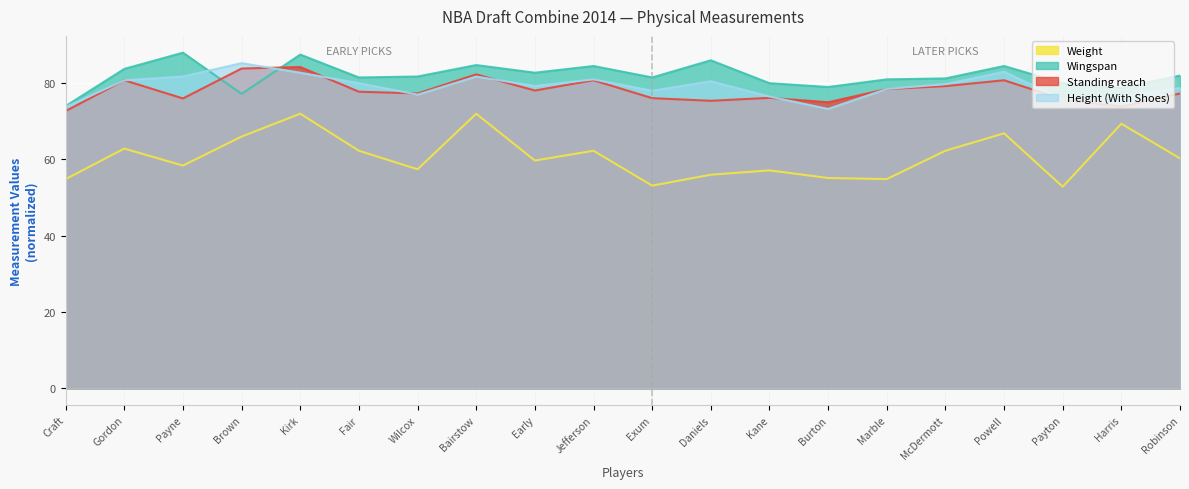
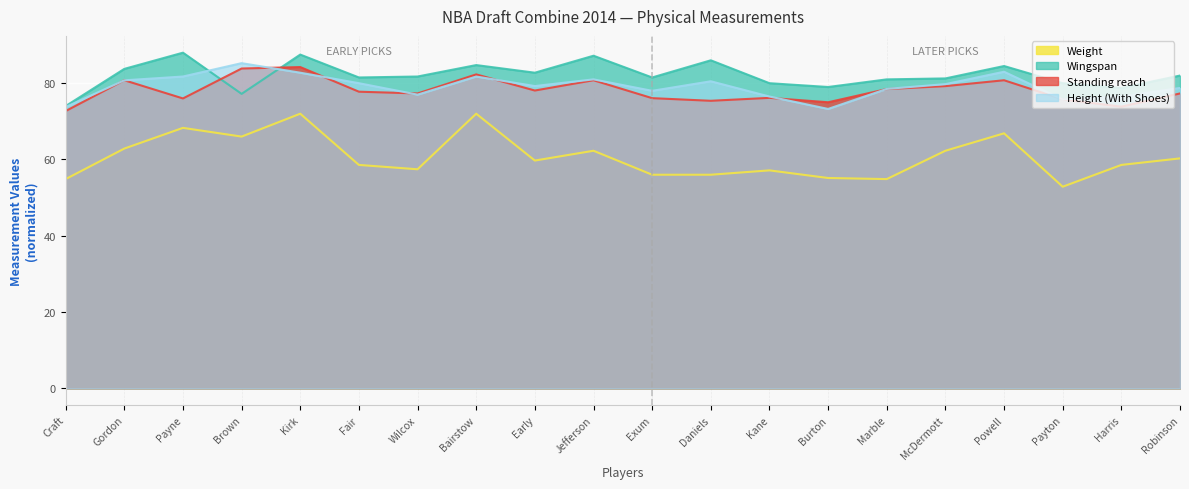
  {
    "Weight": {
      "Craft": 55,
      "Gordon": 63,
-     "Payne": 58,
+     "Payne": 68,
      "Brown": 66,
      "Kirk": 72,
-     "Fair": 62,
+     "Fair": 59,
      "Wilcox": 57,
      "Bairstow": 72,
      "Early": 60,
      "Jefferson": 62,
-     "Exum": 53,
+     "Exum": 56,
      "Daniels": 56,
      "Kane": 57,
      "Burton": 55,
      "Marble": 55,
      "McDermott": 62,
      "Powell": 67,
      "Payton": 53,
-     "Harris": 69,
+     "Harris": 59,
      "Robinson": 60
    },
    "Wingspan": {
      "Gordon": 84,
      "Payne": 88,
      "Brown": 77,
      "Kirk": 88,
      "Fair": 82,
      "Wilcox": 82,
      "Bairstow": 85,
      "Early": 83,
-     "Jefferson": 85,
+     "Jefferson": 87,
      "Exum": 82,
      "Daniels": 86,
      "Kane": 80,
      "Burton": 79,
      "Marble": 81,
      "McDermott": 81,
      "Powell": 85,
      "Robinson": 82
    },
    "Standing reach": {
      "Craft": 73,
      "Payne": 76,
      "Brown": 84,
      "Kirk": 84,
      "Fair": 78,
      "Early": 78,
      "Exum": 76,
      "Daniels": 75,
      "Burton": 75,
      "Powell": 81,
      "Robinson": 77
    },
    "Height (With Shoes)": {
      "Payne": 82,
      "Brown": 85,
      "Kirk": 83,
      "Fair": 80,
      "Early": 79,
      "Exum": 78,
      "Daniels": 81,
      "Burton": 73,
      "Powell": 83,
      "Robinson": 79
    }
  }
